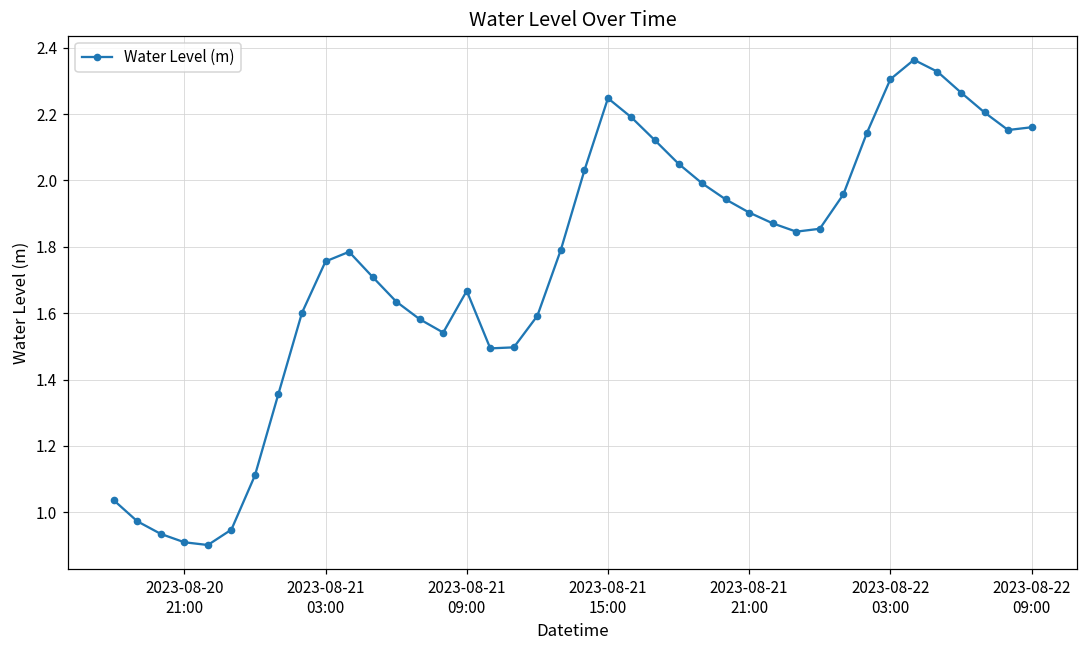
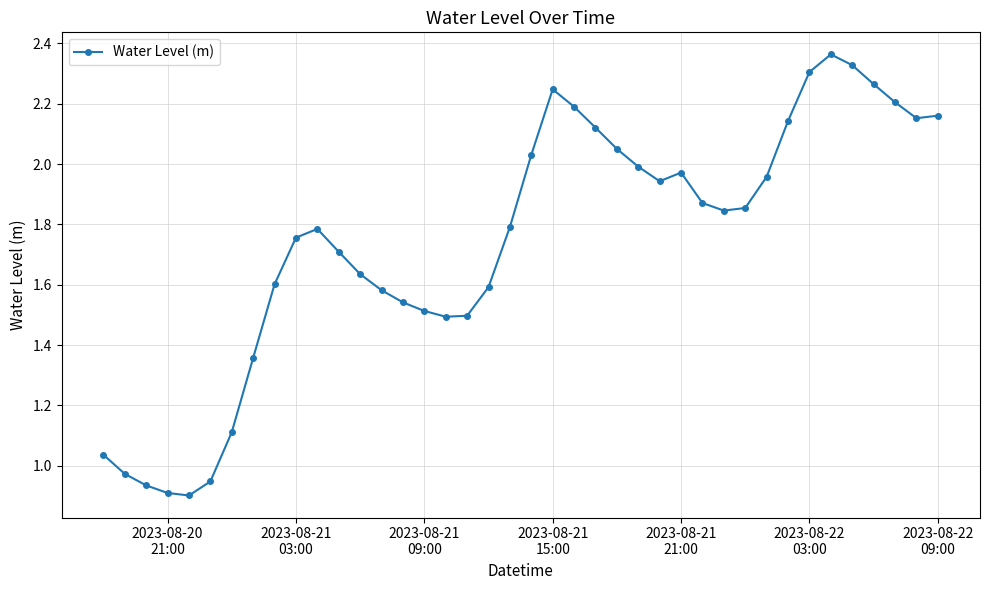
  {
    "2023-08-20 21:00": 0.91,
    "2023-08-21 03:00": 1.76,
-   "2023-08-21 09:00": 1.67,
+   "2023-08-21 09:00": 1.51,
    "2023-08-21 15:00": 2.25,
-   "2023-08-21 21:00": 1.90,
+   "2023-08-21 21:00": 1.97,
    "2023-08-22 03:00": 2.30,
    "2023-08-22 09:00": 2.16
  }
